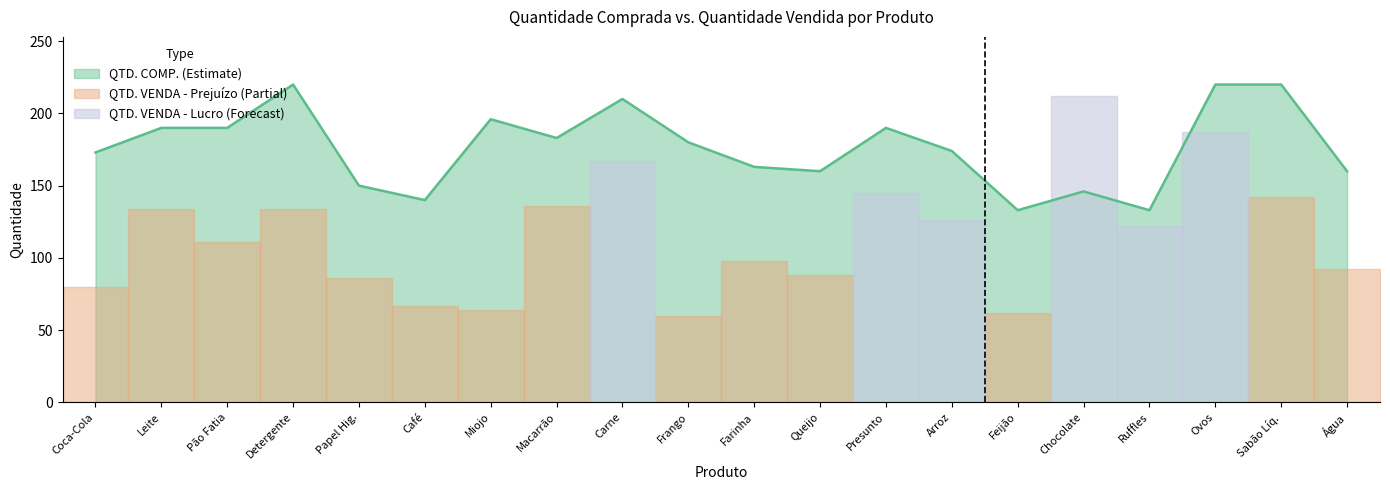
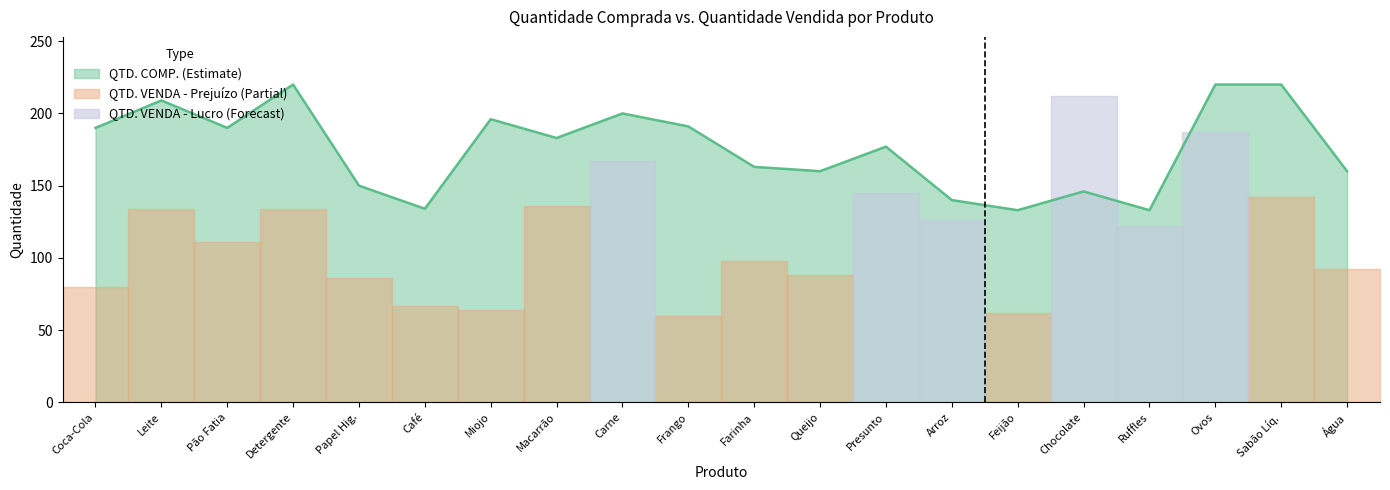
  {
    "QTD. COMP. (Estimate)": {
-     "Coca-Cola": 173,
-     "Leite": 190,
+     "Coca-Cola": 190,
+     "Leite": 209,
      "Pão Fatia": 190,
      "Detergente": 220,
      "Papel Hig.": 150,
-     "Café": 140,
+     "Café": 134,
      "Miojo": 196,
      "Macarrão": 183,
-     "Carne": 210,
-     "Frango": 180,
+     "Carne": 200,
+     "Frango": 191,
      "Farinha": 163,
      "Queijo": 160,
-     "Presunto": 190,
-     "Arroz": 174,
+     "Presunto": 177,
+     "Arroz": 140,
      "Feijão": 133,
      "Chocolate": 146,
      "Ruffles": 133,
      "Ovos": 220,
      "Sabão Líq.": 220,
      "Água": 160
    }
  }
